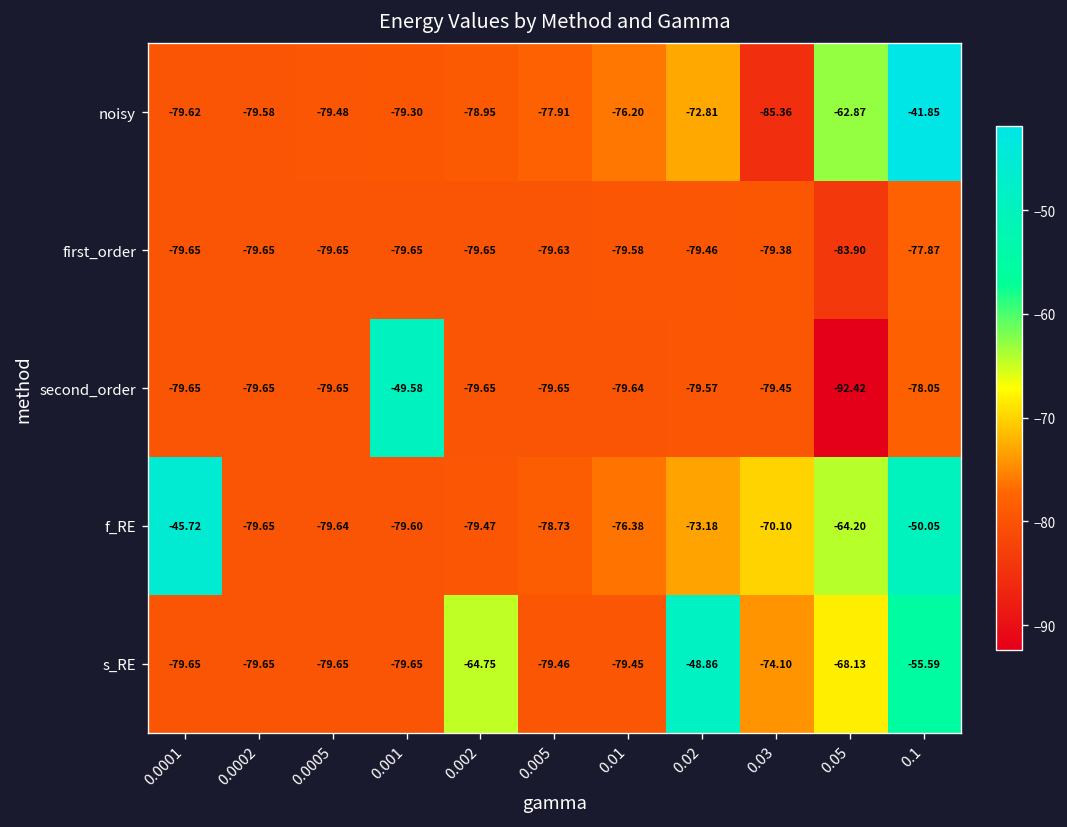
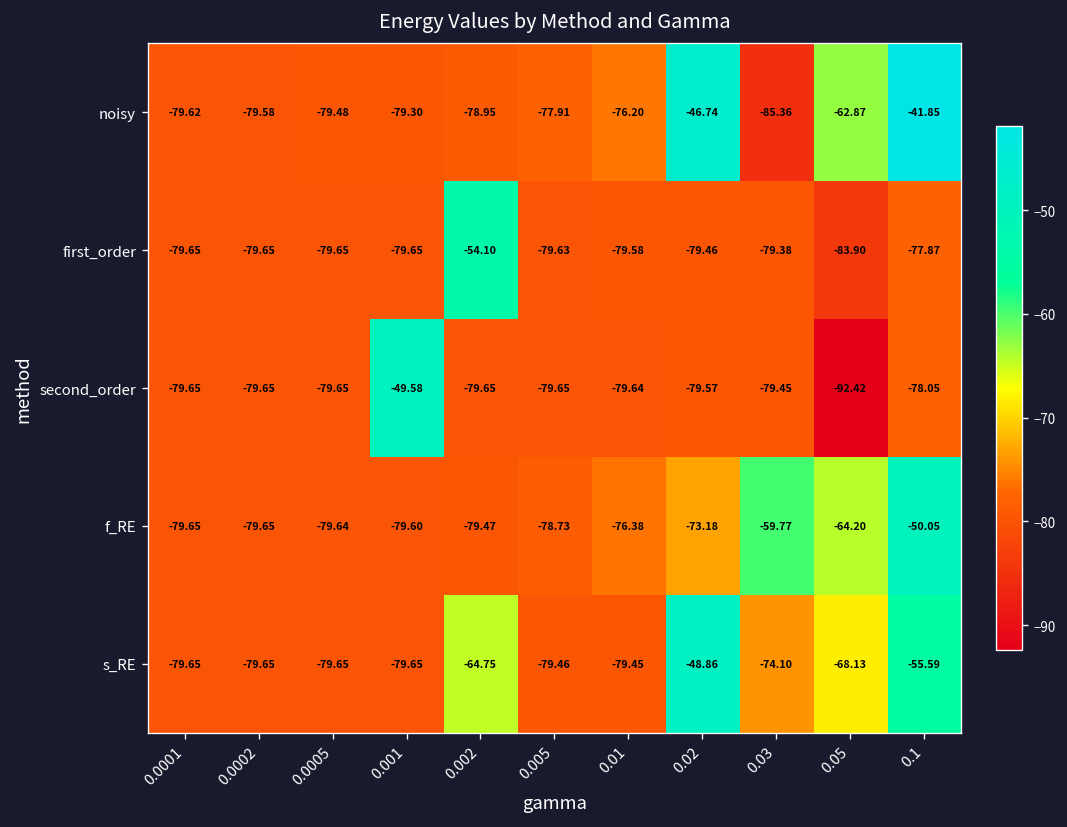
  {
    "noisy": {
      "0.0001": -79.62,
      "0.0002": -79.58,
      "0.0005": -79.48,
      "0.001": -79.30,
      "0.002": -78.95,
      "0.005": -77.91,
      "0.01": -76.20,
-     "0.02": -72.81,
+     "0.02": -46.74,
      "0.03": -85.36,
      "0.05": -62.87,
      "0.1": -41.85
    },
    "first_order": {
      "0.0001": -79.65,
      "0.0002": -79.65,
      "0.0005": -79.65,
      "0.001": -79.65,
-     "0.002": -79.65,
+     "0.002": -54.10,
      "0.005": -79.63,
      "0.01": -79.58,
      "0.02": -79.46,
      "0.03": -79.38,
      "0.05": -83.90,
      "0.1": -77.87
    },
    "second_order": {
      "0.0001": -79.65,
      "0.0002": -79.65,
      "0.0005": -79.65,
      "0.001": -49.58,
      "0.002": -79.65,
      "0.005": -79.65,
      "0.01": -79.64,
      "0.02": -79.57,
      "0.03": -79.45,
      "0.05": -92.42,
      "0.1": -78.05
    },
    "f_RE": {
-     "0.0001": -45.72,
+     "0.0001": -79.65,
      "0.0002": -79.65,
      "0.0005": -79.64,
      "0.001": -79.60,
      "0.002": -79.47,
      "0.005": -78.73,
      "0.01": -76.38,
      "0.02": -73.18,
-     "0.03": -70.10,
+     "0.03": -59.77,
      "0.05": -64.20,
      "0.1": -50.05
    },
    "s_RE": {
      "0.0001": -79.65,
      "0.0002": -79.65,
      "0.0005": -79.65,
      "0.001": -79.65,
      "0.002": -64.75,
      "0.005": -79.46,
      "0.01": -79.45,
      "0.02": -48.86,
      "0.03": -74.10,
      "0.05": -68.13,
      "0.1": -55.59
    }
  }
